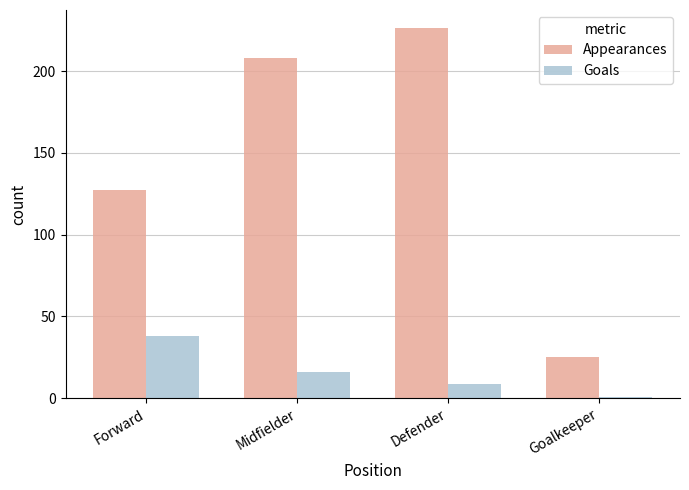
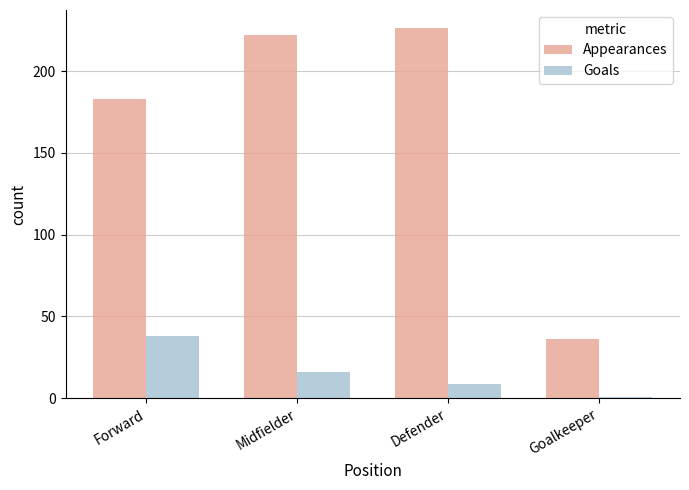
  {
    "Appearances": {
-     "Forward": 127,
-     "Midfielder": 208,
+     "Forward": 183,
+     "Midfielder": 222,
      "Defender": 226,
-     "Goalkeeper": 25
+     "Goalkeeper": 36
    },
    "Goals": {
      "Forward": 38,
      "Midfielder": 16,
      "Defender": 9
    }
  }
